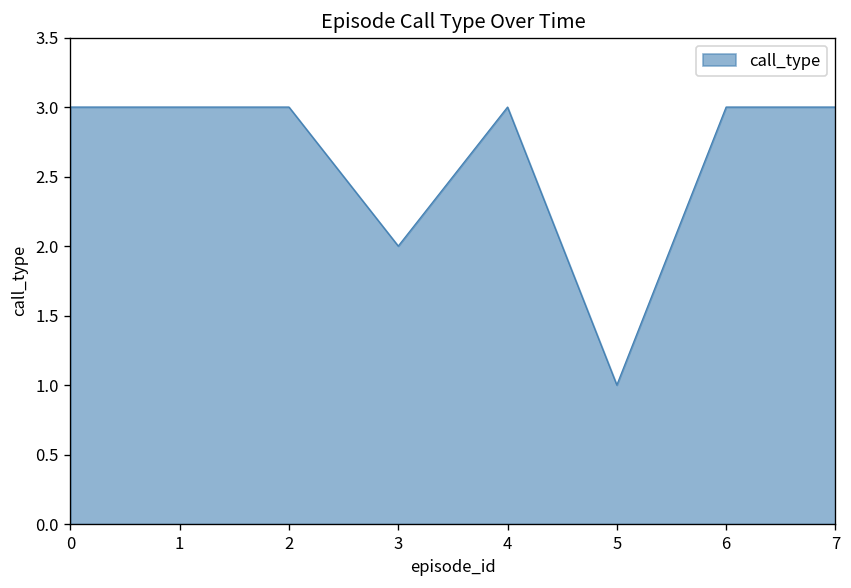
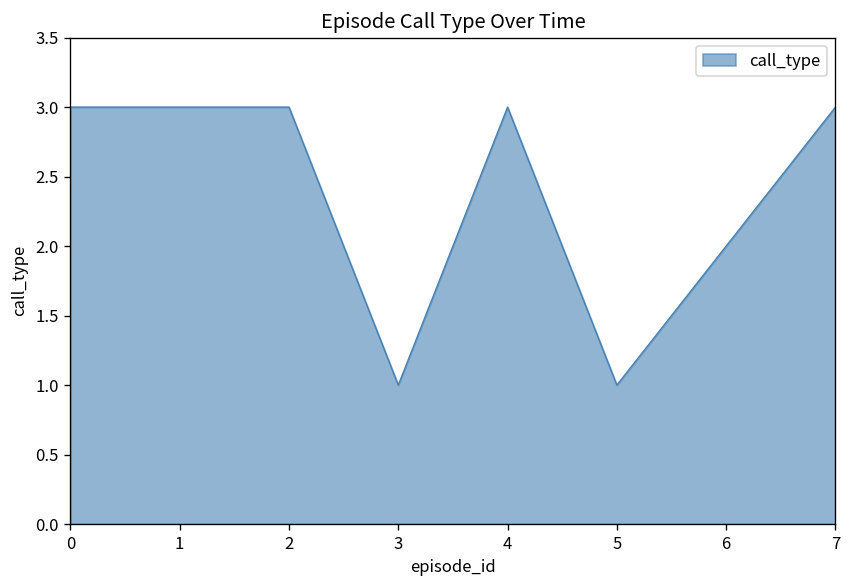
  {
    "0": 3,
    "1": 3,
    "2": 3,
-   "3": 2,
+   "3": 1,
    "4": 3,
    "5": 1,
-   "6": 3,
+   "6": 2,
    "7": 3
  }
